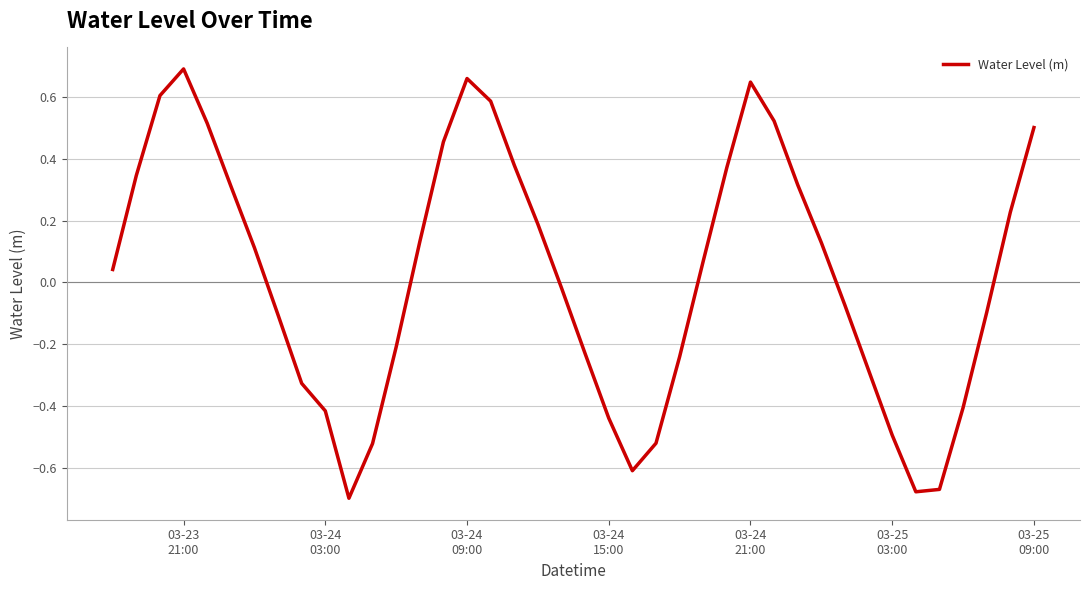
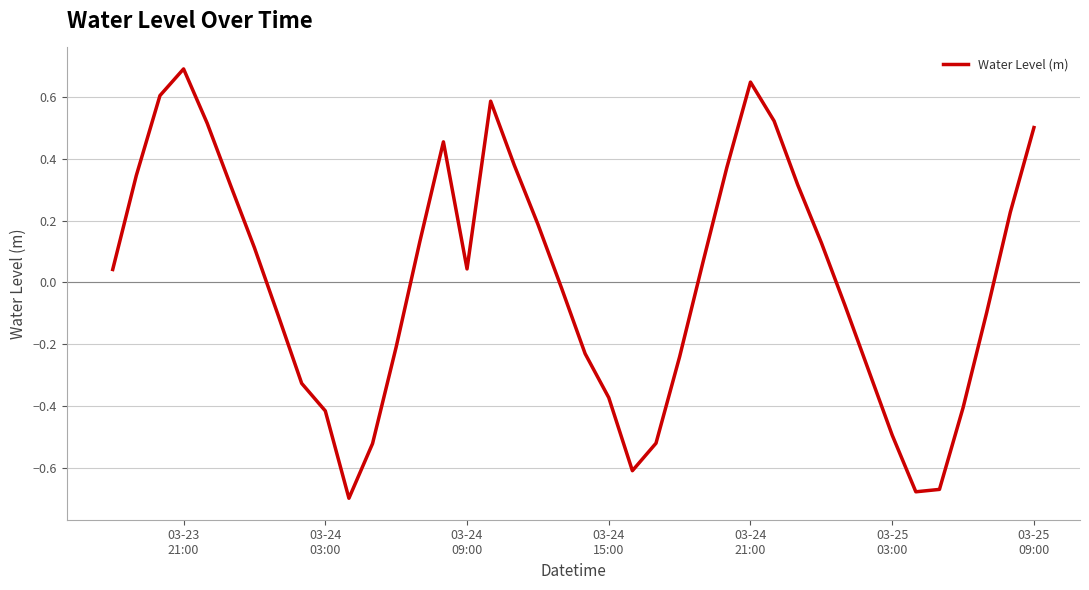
  {
    "03-23 21:00": 0.69,
    "03-24 03:00": -0.42,
-   "03-24 09:00": 0.66,
-   "03-24 15:00": -0.44,
+   "03-24 09:00": 0.04,
+   "03-24 15:00": -0.37,
    "03-24 21:00": 0.65,
    "03-25 03:00": -0.49,
    "03-25 09:00": 0.50
  }
